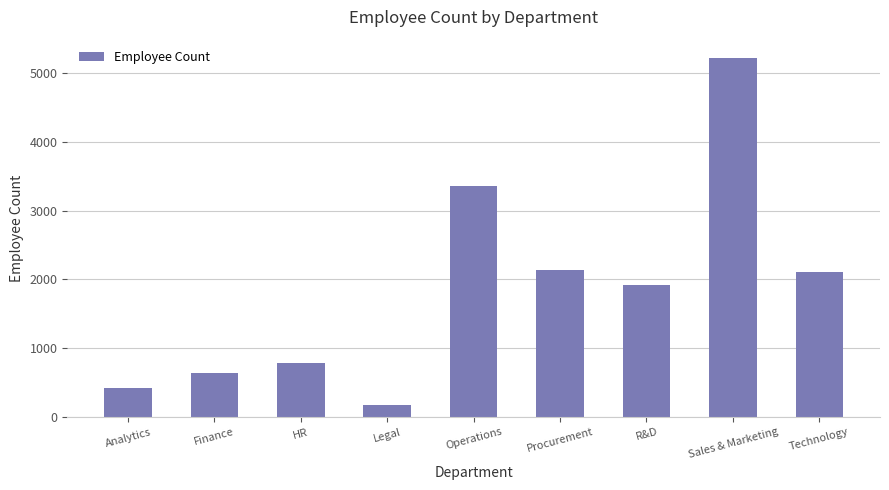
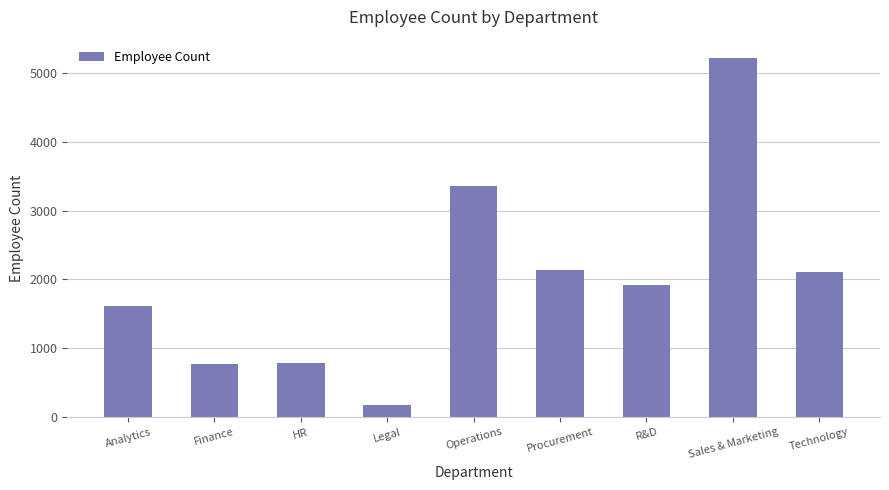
  {
-   "Analytics": 400,
-   "Finance": 600,
+   "Analytics": 1600,
+   "Finance": 800,
    "HR": 800,
    "Legal": 200,
    "Operations": 3400,
    "Procurement": 2100,
    "R&D": 1900,
    "Sales & Marketing": 5200,
    "Technology": 2100
  }
